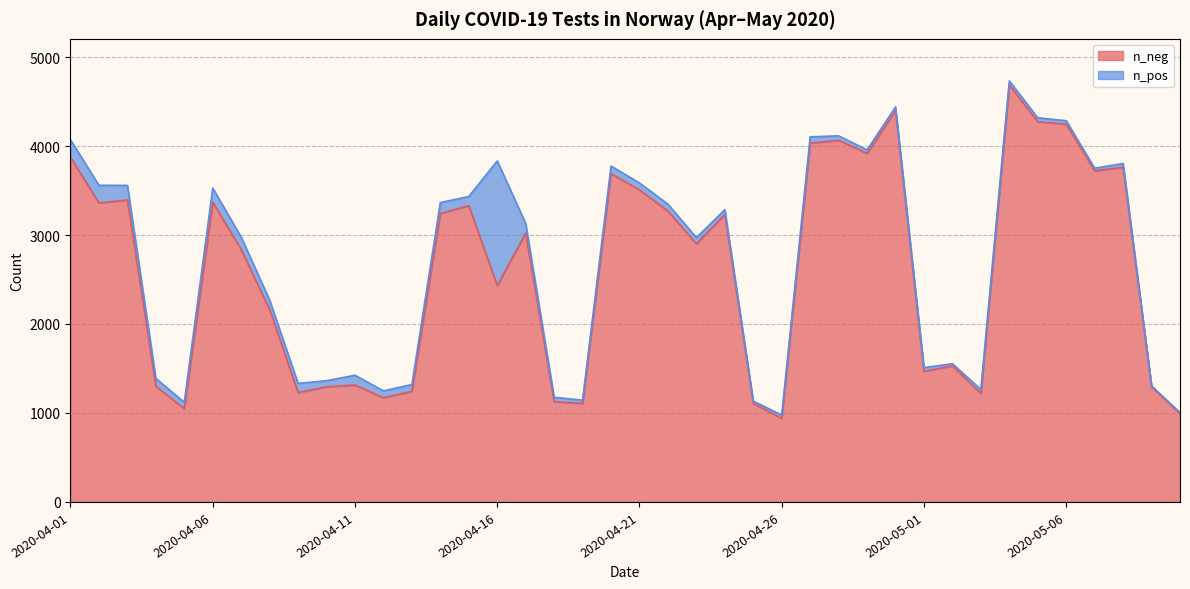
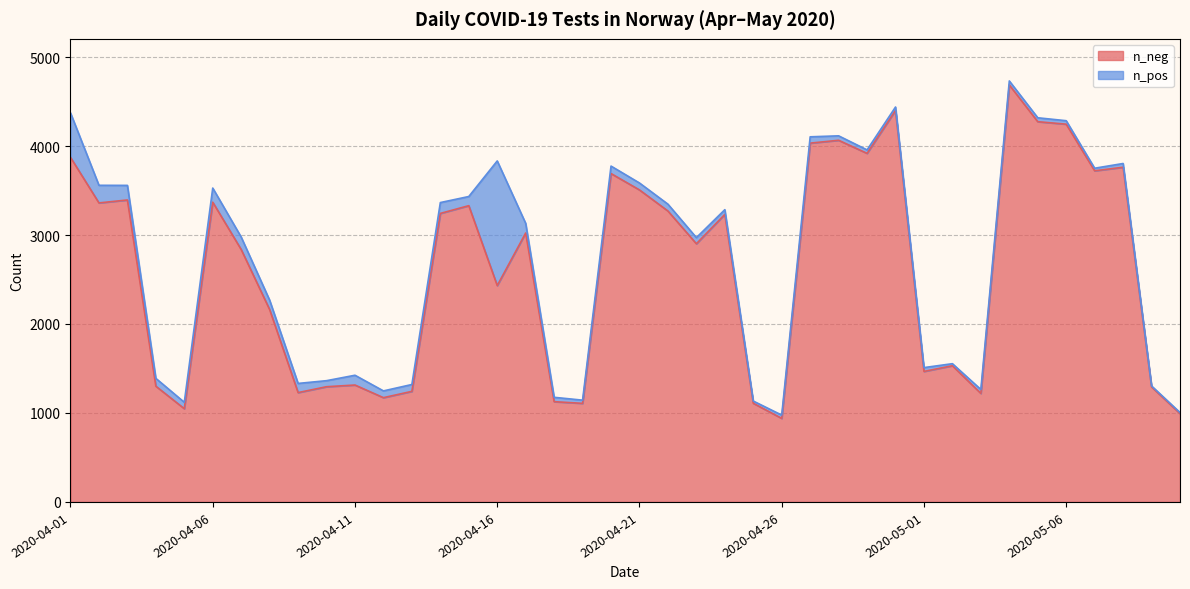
  {
    "n_neg": {
      "2020-04-01": 3900,
      "2020-04-06": 3400,
      "2020-04-11": 1300,
      "2020-04-16": 2400,
      "2020-04-21": 3500,
      "2020-04-26": 900,
      "2020-05-01": 1500,
      "2020-05-06": 4200
    },
    "n_pos": {
-     "2020-04-01": 200,
+     "2020-04-01": 500,
      "2020-04-06": 200,
      "2020-04-11": 100,
      "2020-04-16": 1400,
      "2020-04-21": 100,
      "2020-04-26": 0,
      "2020-05-01": 0,
      "2020-05-06": 0
    }
  }
